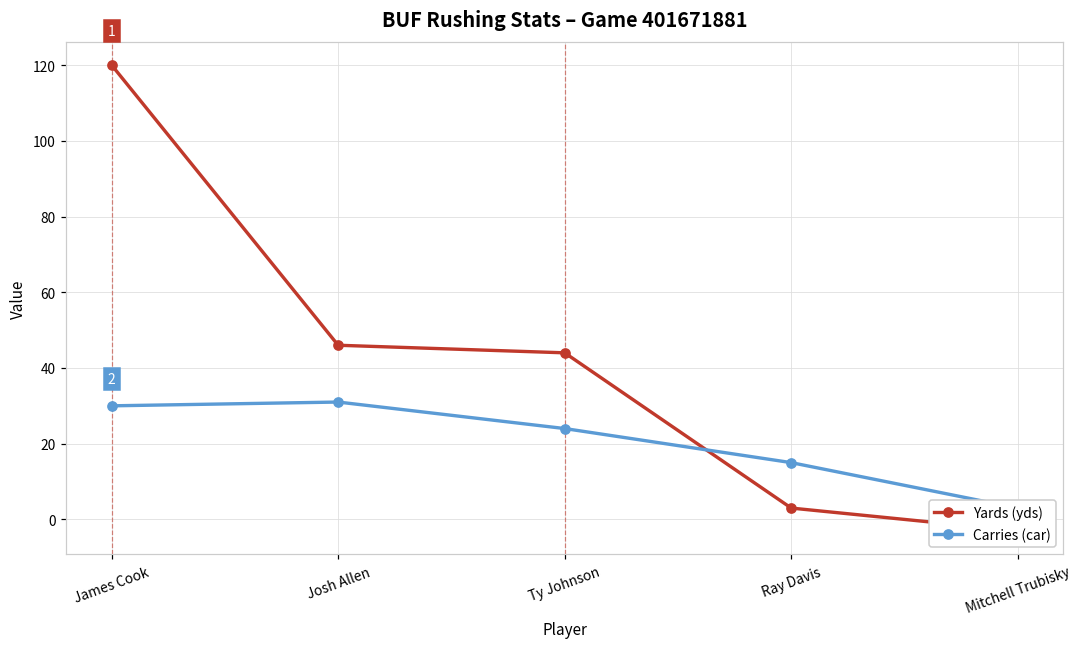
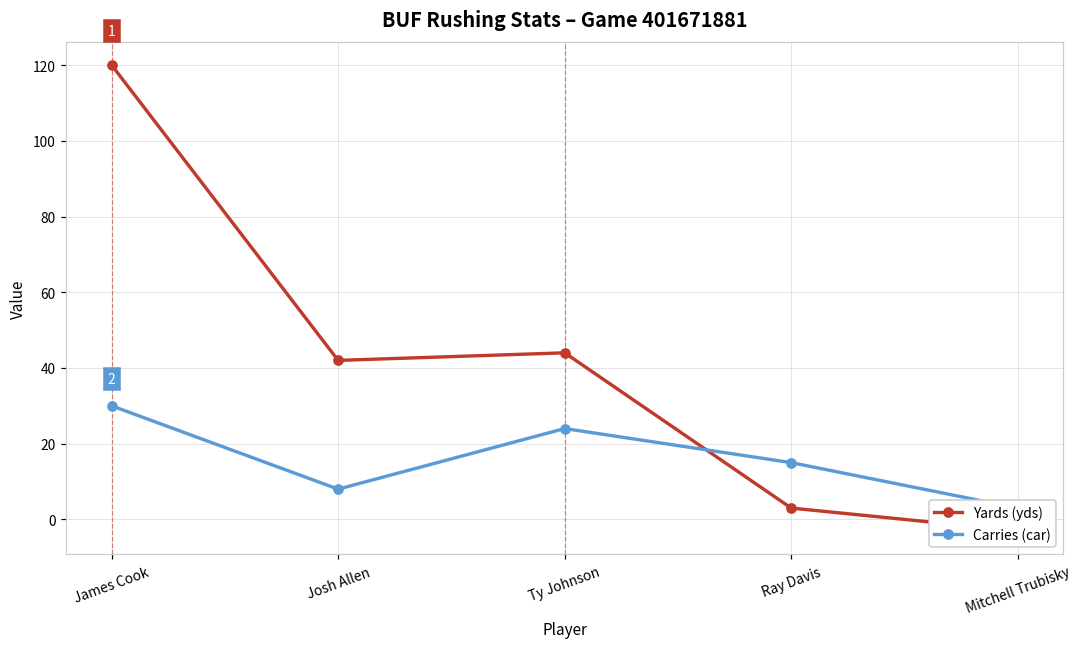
  {
    "Yards (yds)": {
-     "Josh Allen": 46,
+     "Josh Allen": 42,
      "Ty Johnson": 44,
      "Ray Davis": 3
    },
    "Carries (car)": {
-     "Josh Allen": 31,
+     "Josh Allen": 8,
      "Ty Johnson": 24,
      "Ray Davis": 15
    }
  }
